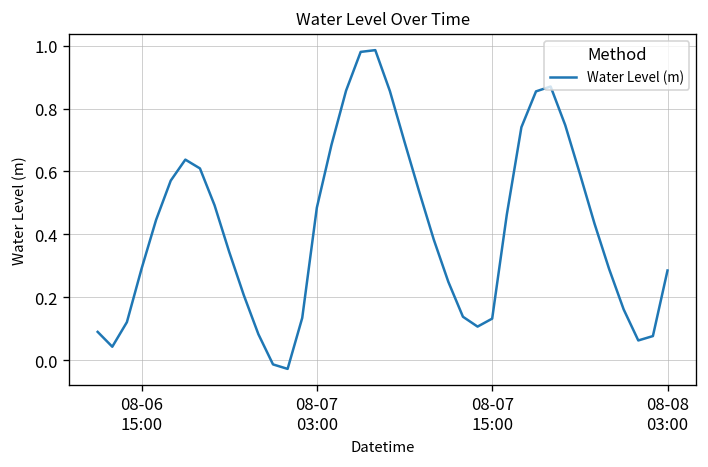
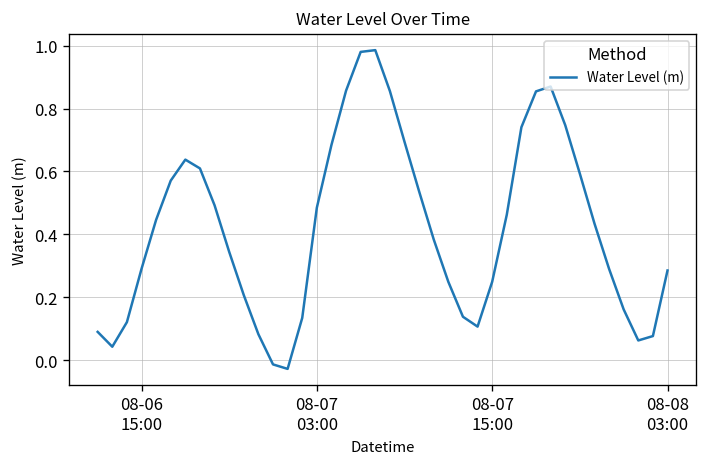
  {
    "08-06 15:00": 0.29,
    "08-07 03:00": 0.48,
-   "08-07 15:00": 0.13,
+   "08-07 15:00": 0.25,
    "08-08 03:00": 0.29
  }
